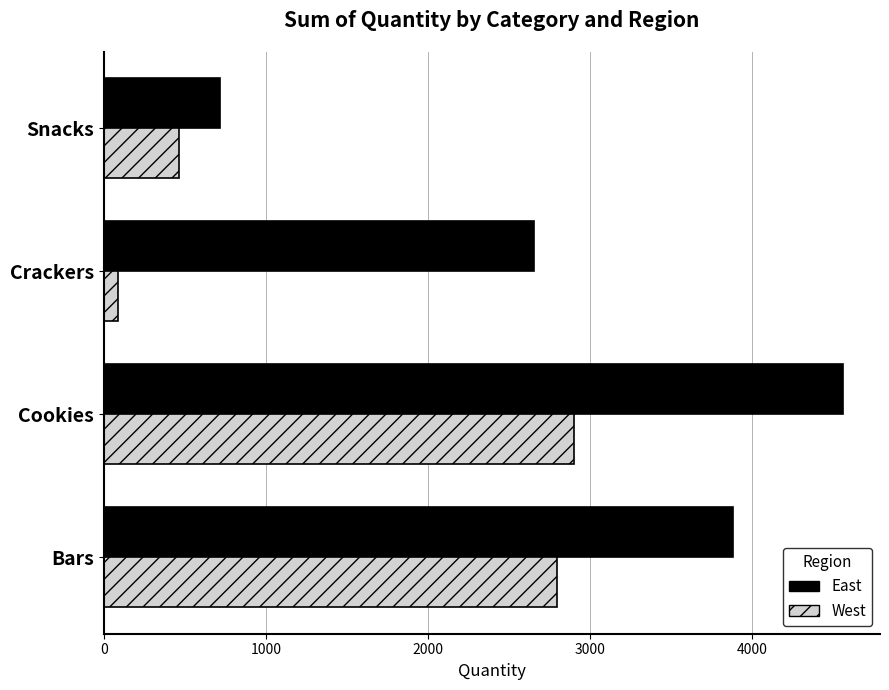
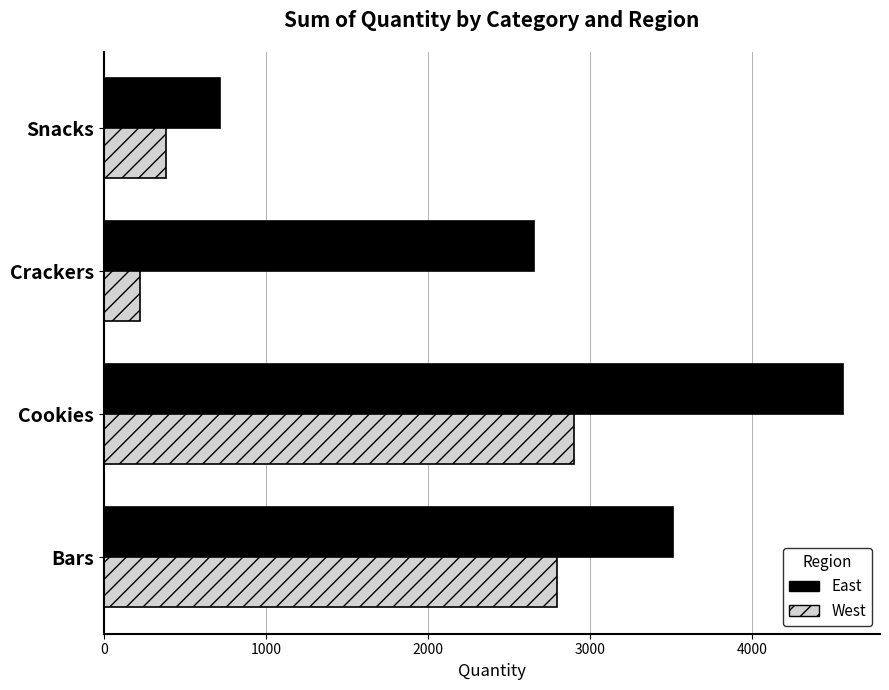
  {
    "East": {
      "Snacks": 720,
      "Crackers": 2650,
      "Cookies": 4560,
-     "Bars": 3880
+     "Bars": 3510
    },
    "West": {
-     "Snacks": 460,
-     "Crackers": 90,
+     "Snacks": 380,
+     "Crackers": 230,
      "Cookies": 2900,
      "Bars": 2800
    }
  }
